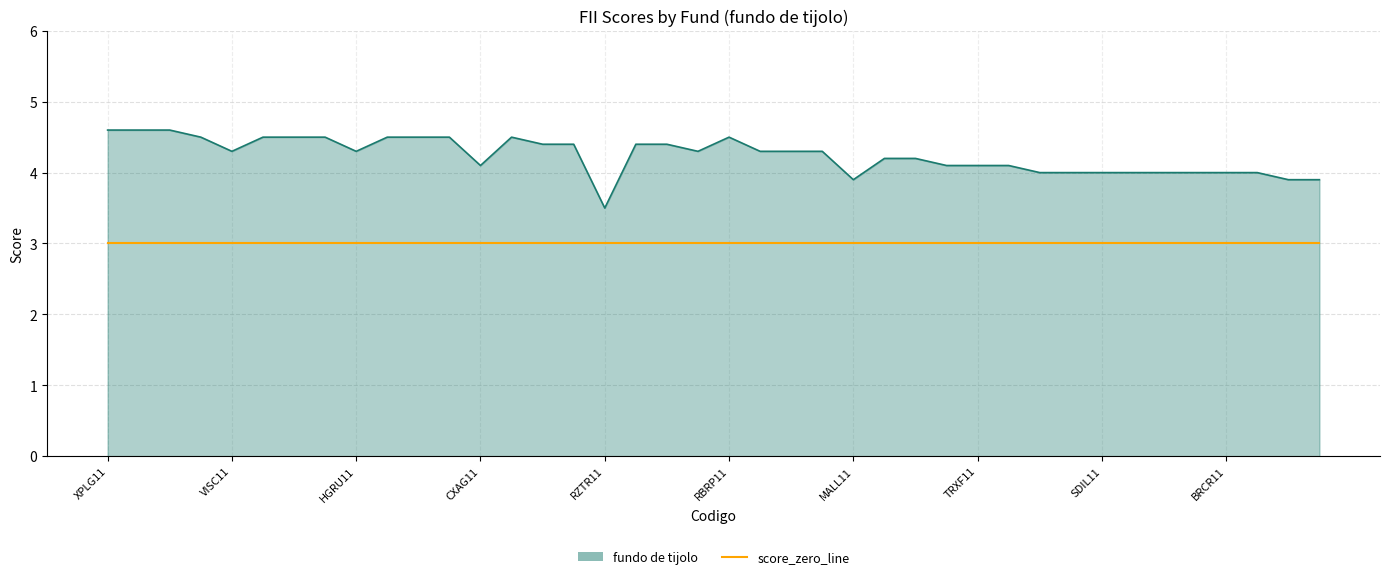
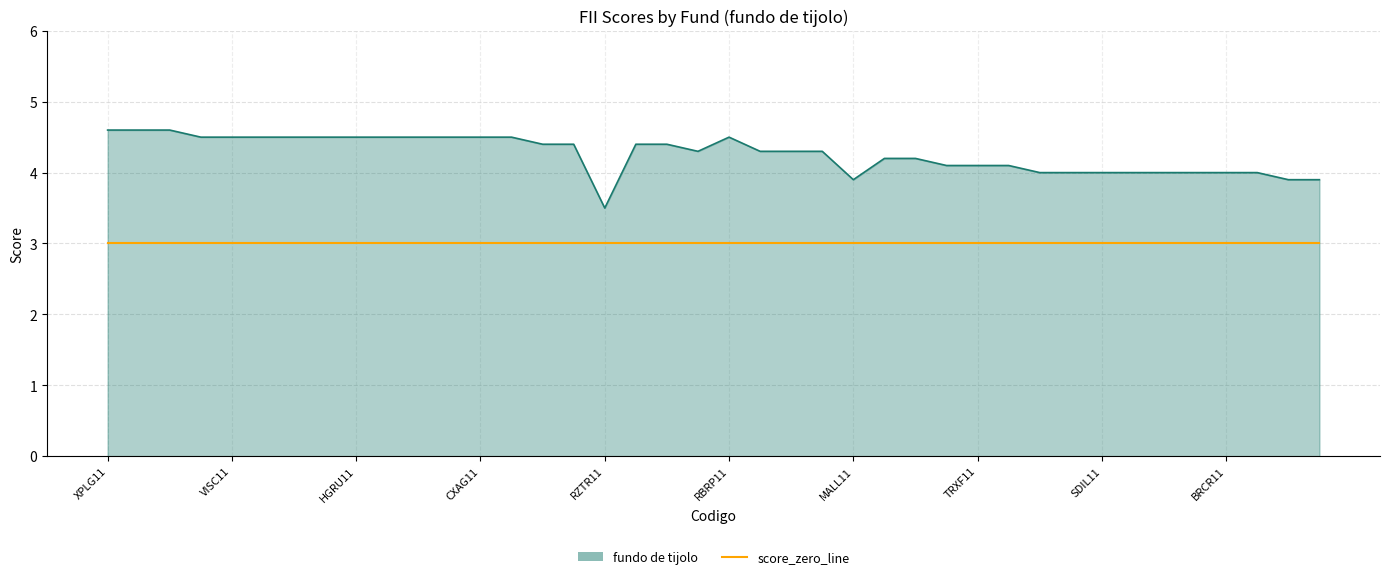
  {
    "fundo de tijolo": {
      "XPLG11": 4.6,
-     "VISC11": 4.3,
-     "HGRU11": 4.3,
-     "CXAG11": 4.1,
+     "VISC11": 4.5,
+     "HGRU11": 4.5,
+     "CXAG11": 4.5,
      "RZTR11": 3.5,
      "RBRP11": 4.5,
      "MALL11": 3.9,
      "TRXF11": 4.1,
      "SDIL11": 4.0,
      "BRCR11": 4.0
    },
    "score_zero_line": {
      "XPLG11": 3.0,
      "VISC11": 3.0,
      "HGRU11": 3.0,
      "CXAG11": 3.0,
      "RZTR11": 3.0,
      "RBRP11": 3.0,
      "MALL11": 3.0,
      "TRXF11": 3.0,
      "SDIL11": 3.0,
      "BRCR11": 3.0
    }
  }
